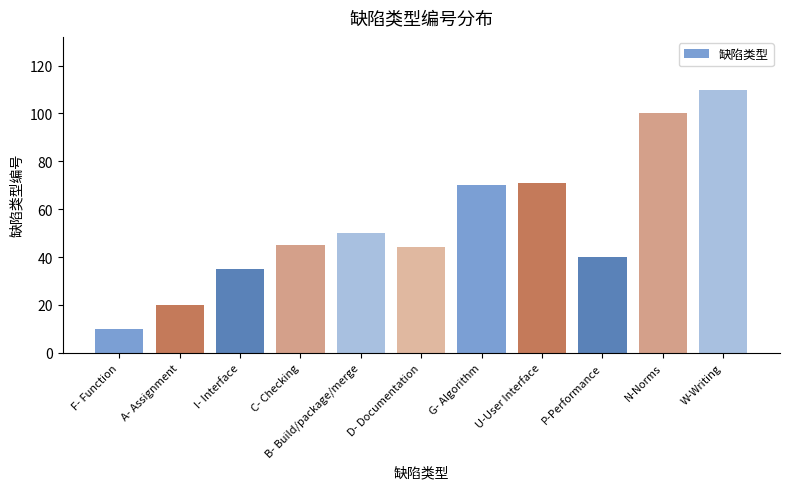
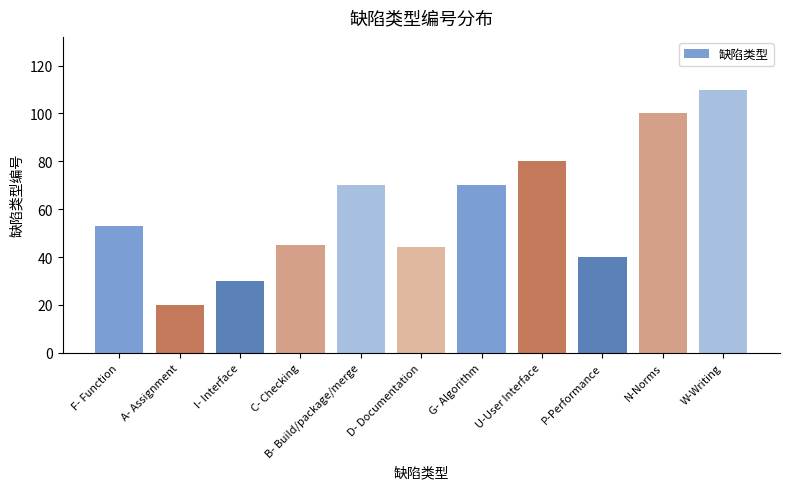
  {
-   "F- Function": 10,
+   "F- Function": 53,
    "A- Assignment": 20,
-   "I- Interface": 35,
+   "I- Interface": 30,
    "C- Checking": 45,
-   "B- Build/package/merge": 50,
+   "B- Build/package/merge": 70,
    "D- Documentation": 44,
    "G- Algorithm": 70,
-   "U-User Interface": 71,
+   "U-User Interface": 80,
    "P-Performance": 40,
    "N-Norms": 100,
    "W-Writing": 110
  }
